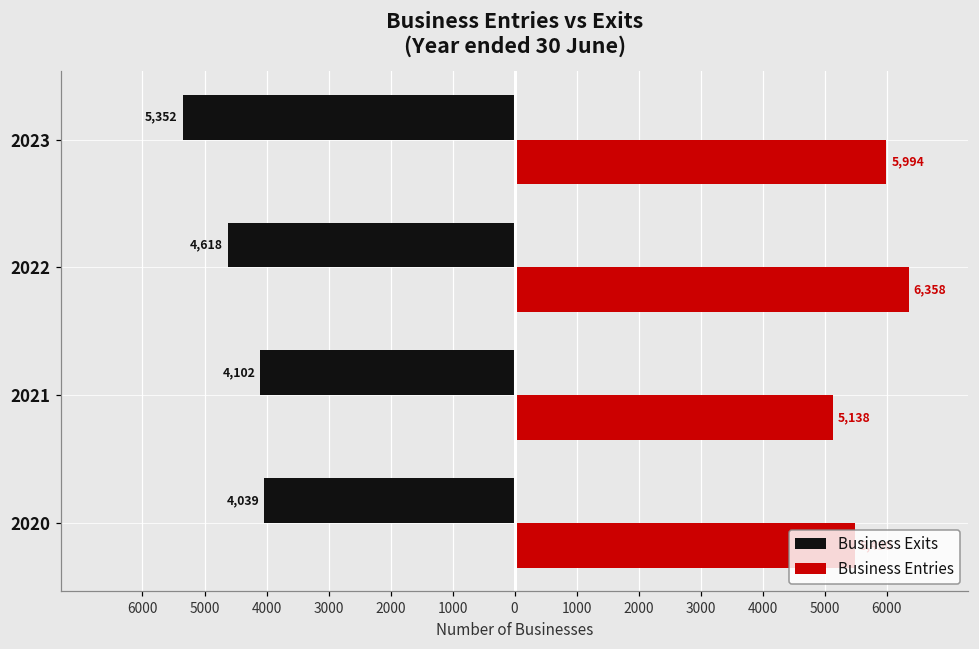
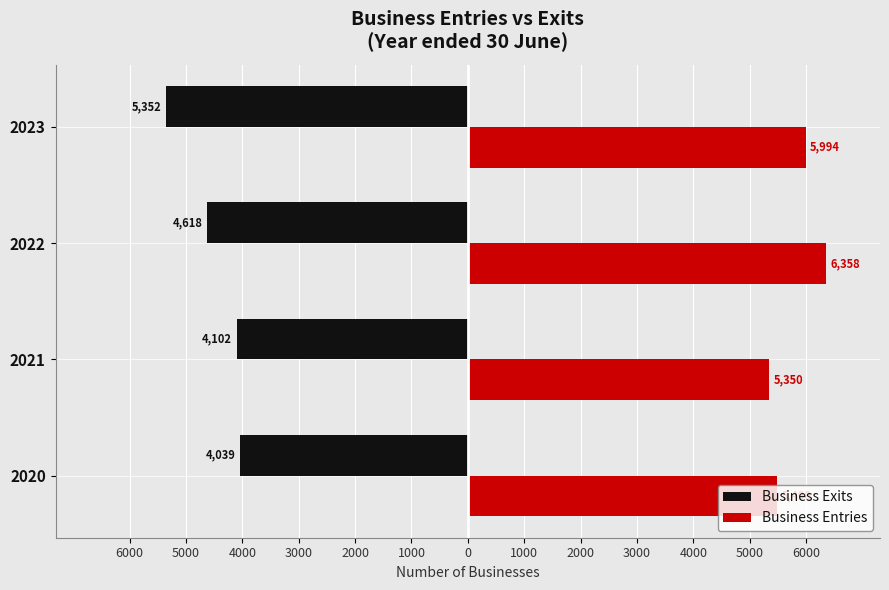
  {
    "Business Entries": {
      "2023": "5,994",
      "2022": "6,358",
-     "2021": "5,138"
+     "2021": "5,350"
    }
  }
